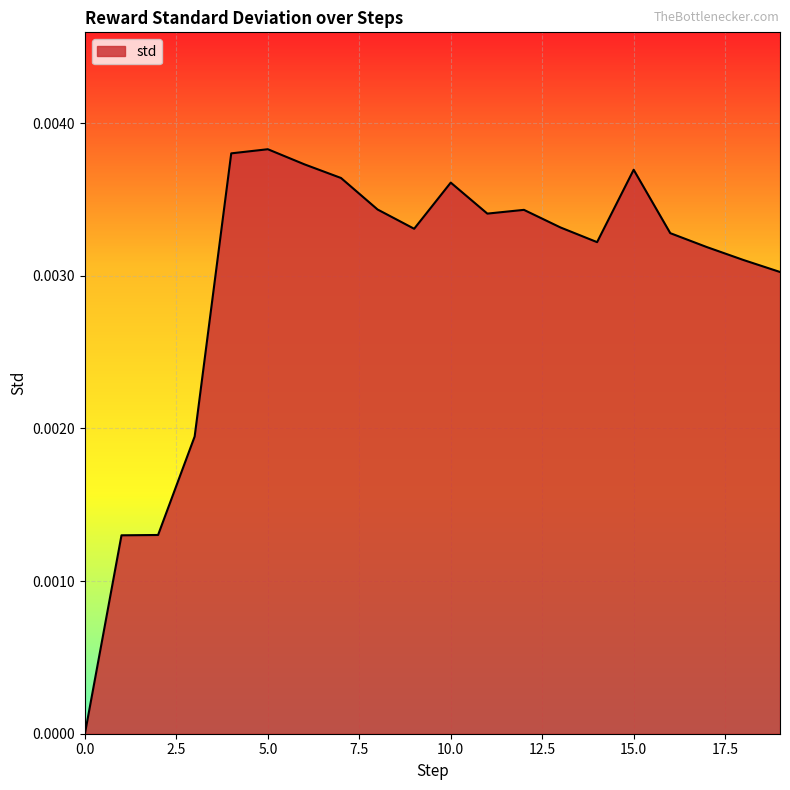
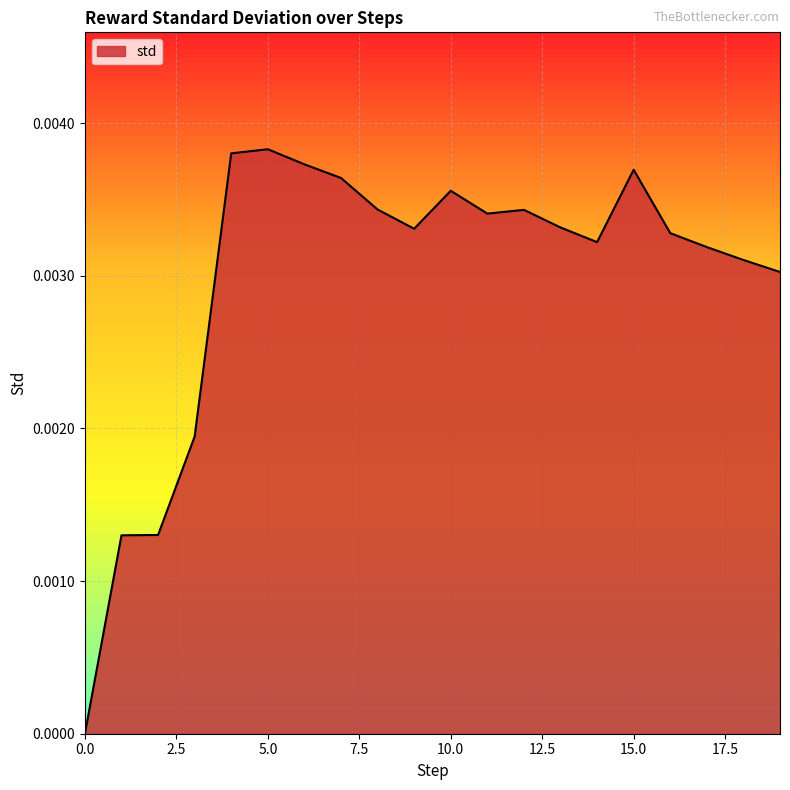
  {
    "0.0": 0.00000,
    "5.0": 0.00383,
-   "10.0": 0.00361,
+   "10.0": 0.00356,
    "15.0": 0.00369
  }
